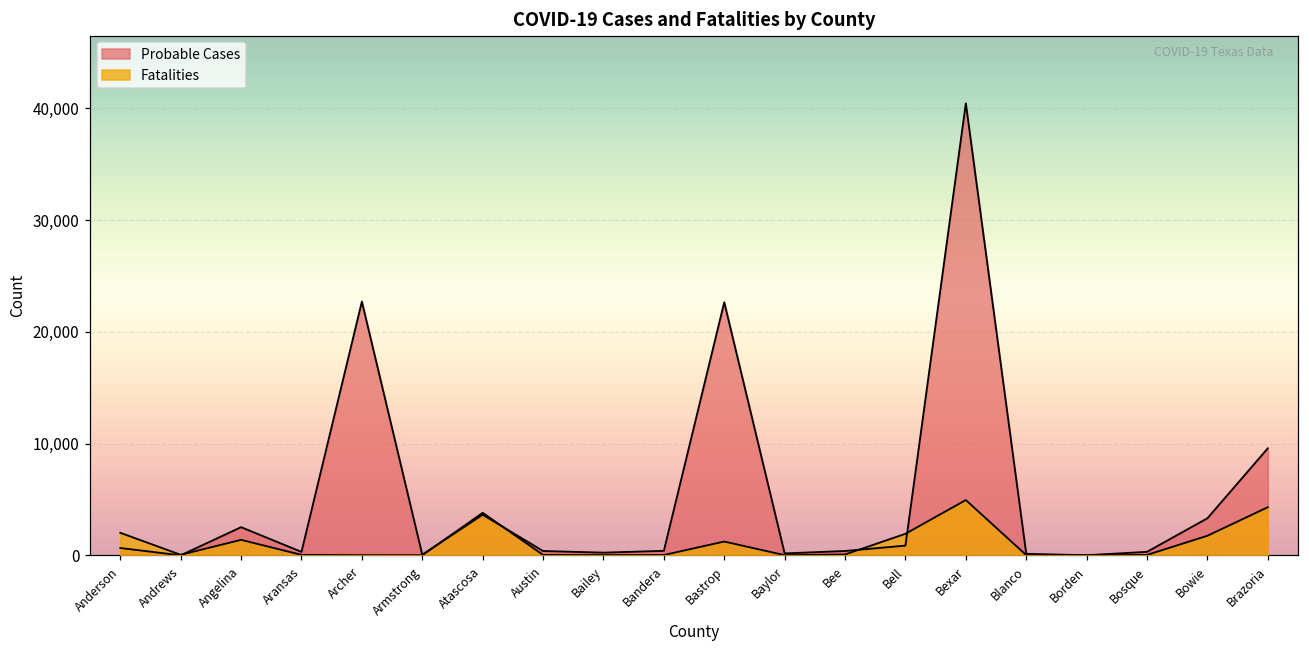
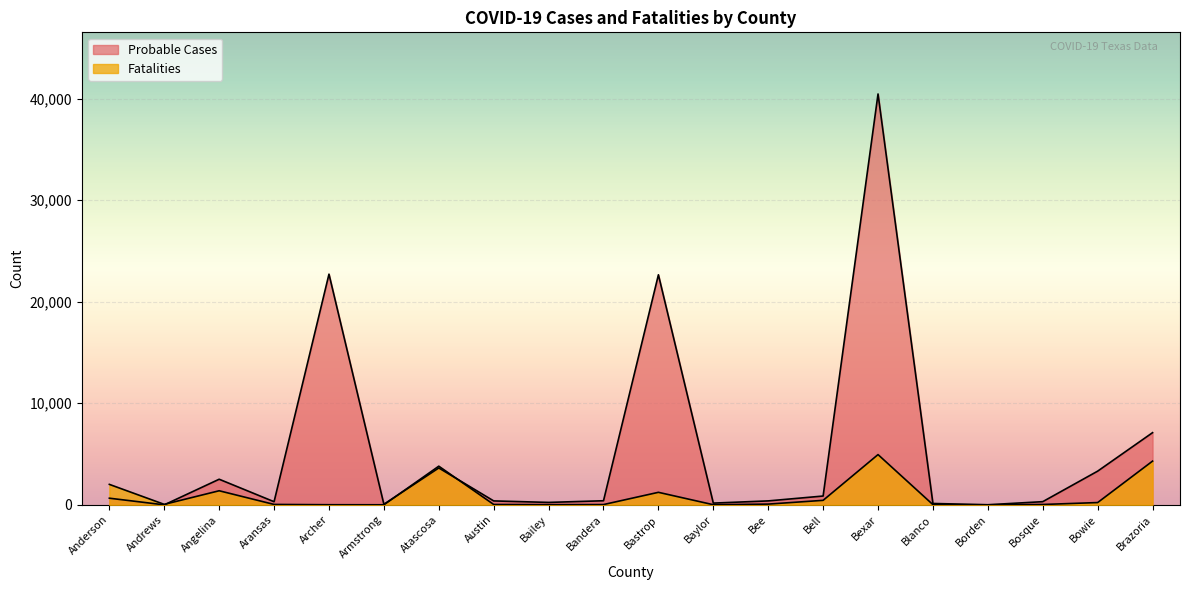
  {
    "Probable Cases": {
      "Anderson": "700",
      "Angelina": "2,500",
      "Aransas": "300",
      "Archer": "22,700",
      "Austin": "400",
      "Bandera": "400",
      "Bastrop": "22,700",
      "Bee": "400",
      "Bell": "900",
      "Bexar": "40,500",
      "Bosque": "300",
      "Bowie": "3,300",
-     "Brazoria": "9,600"
+     "Brazoria": "7,100"
    },
    "Fatalities": {
      "Anderson": "2,000",
      "Angelina": "1,400",
      "Aransas": "0",
      "Archer": "0",
      "Austin": "0",
      "Bandera": "0",
      "Bastrop": "1,200",
      "Bee": "100",
-     "Bell": "1,900",
+     "Bell": "400",
      "Bexar": "4,900",
      "Bosque": "0",
-     "Bowie": "1,800",
+     "Bowie": "200",
      "Brazoria": "4,300"
    }
  }
